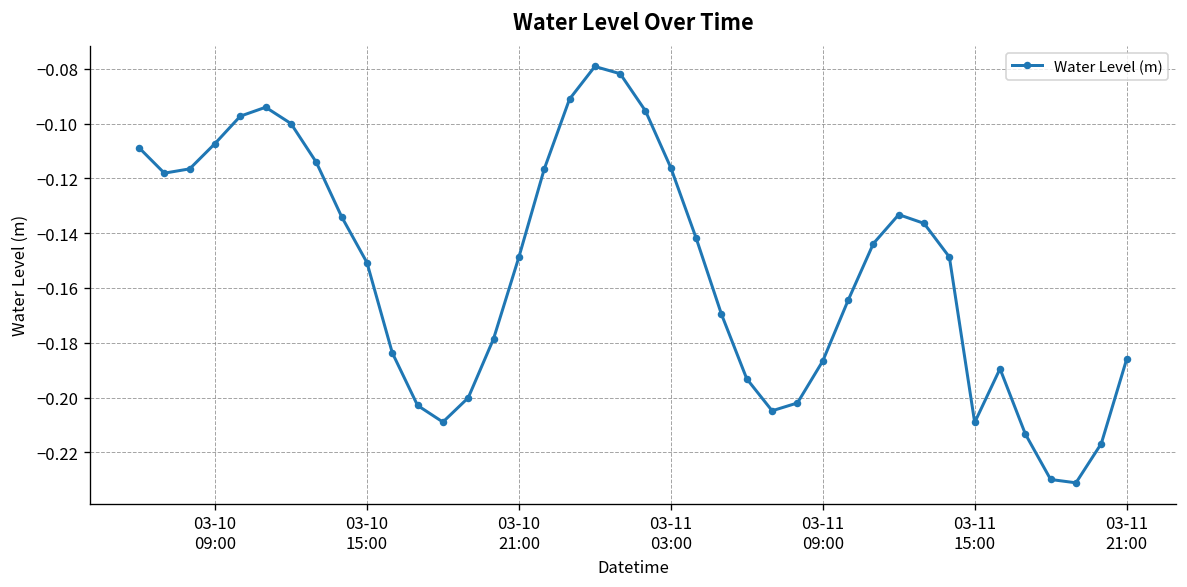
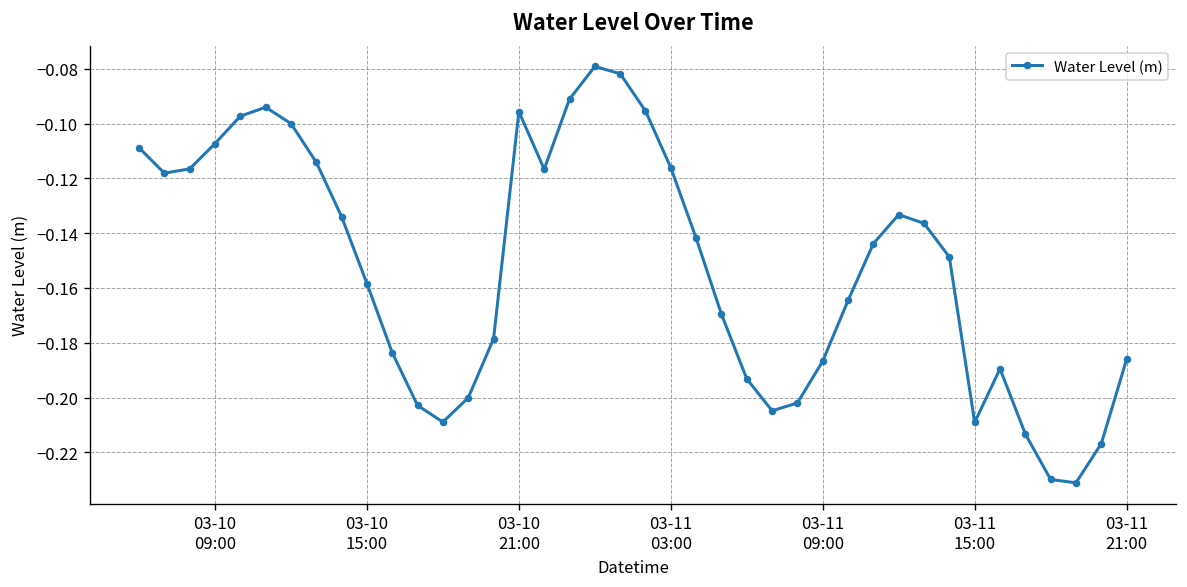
  {
    "03-10 09:00": -0.107,
-   "03-10 15:00": -0.151,
-   "03-10 21:00": -0.149,
+   "03-10 15:00": -0.158,
+   "03-10 21:00": -0.096,
    "03-11 03:00": -0.116,
    "03-11 09:00": -0.187,
    "03-11 15:00": -0.209,
    "03-11 21:00": -0.186
  }
